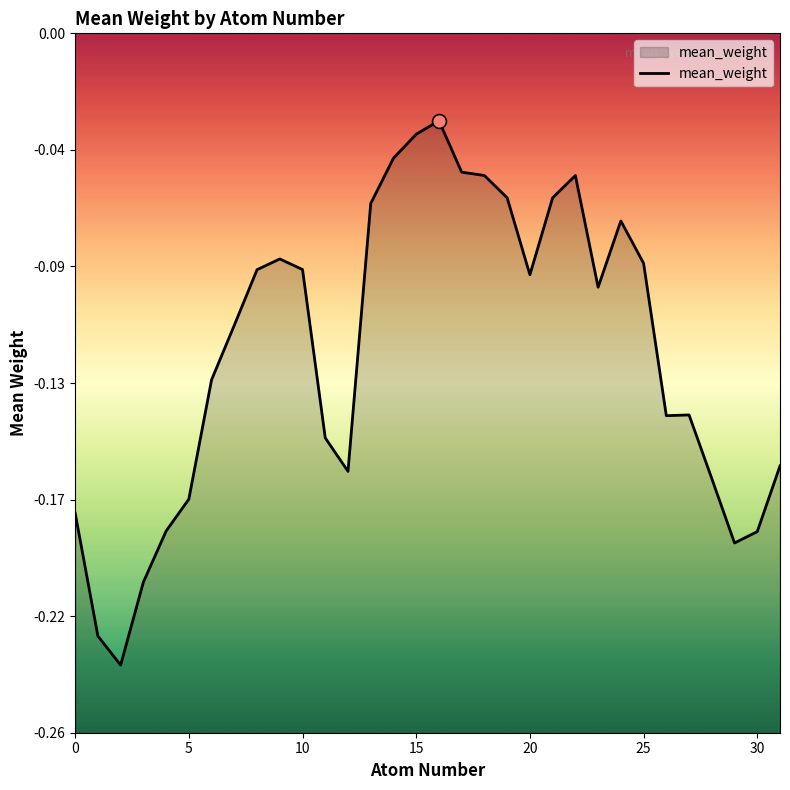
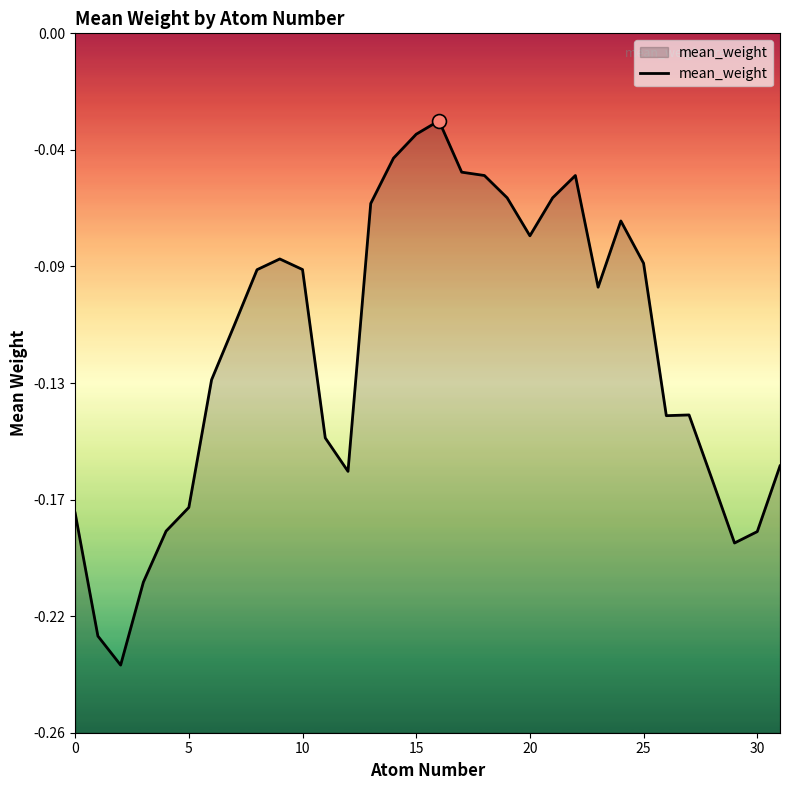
  {
    "mean_weight": {
      "0": -0.178,
-     "5": -0.173,
+     "5": -0.176,
      "10": -0.088,
      "15": -0.038,
-     "20": -0.090,
+     "20": -0.075,
      "25": -0.085,
      "30": -0.185
    }
  }
